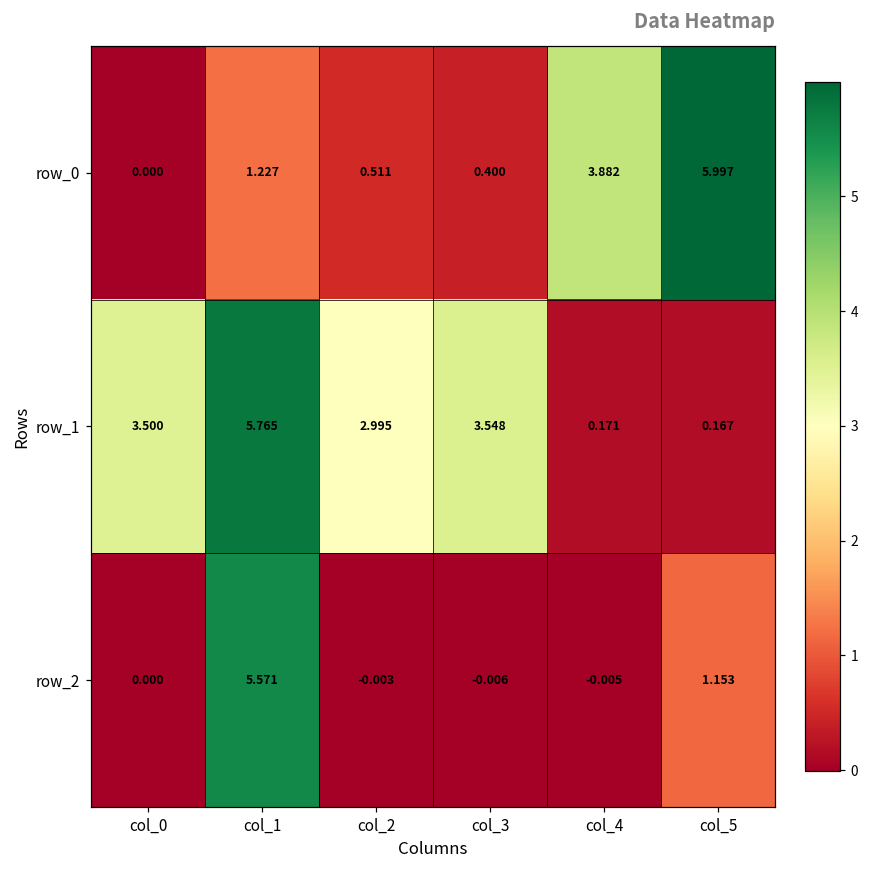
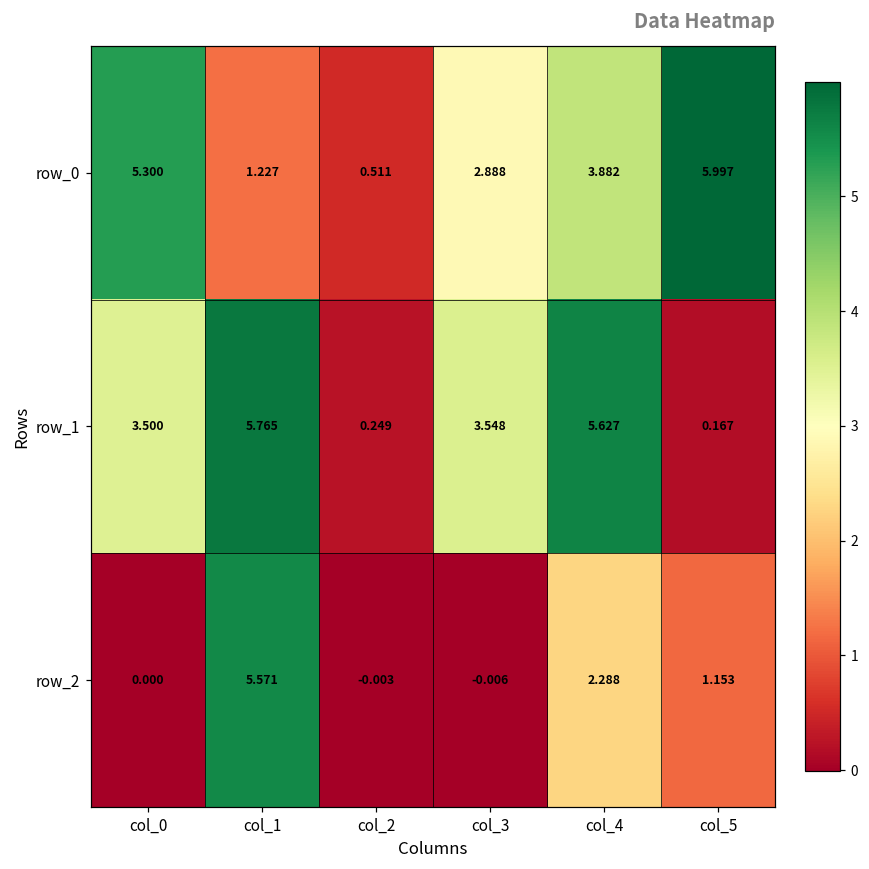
  {
    "row_0": {
-     "col_0": 0.000,
+     "col_0": 5.300,
      "col_1": 1.227,
      "col_2": 0.511,
-     "col_3": 0.400,
+     "col_3": 2.888,
      "col_4": 3.882,
      "col_5": 5.997
    },
    "row_1": {
      "col_0": 3.500,
      "col_1": 5.765,
-     "col_2": 2.995,
+     "col_2": 0.249,
      "col_3": 3.548,
-     "col_4": 0.171,
+     "col_4": 5.627,
      "col_5": 0.167
    },
    "row_2": {
      "col_0": 0.000,
      "col_1": 5.571,
      "col_2": -0.003,
      "col_3": -0.006,
-     "col_4": -0.005,
+     "col_4": 2.288,
      "col_5": 1.153
    }
  }
